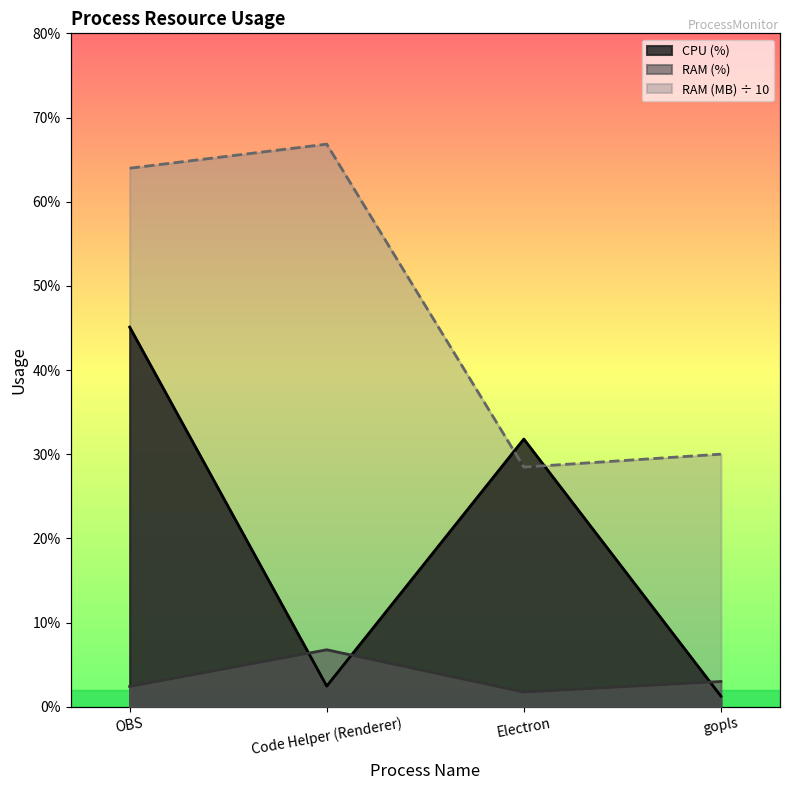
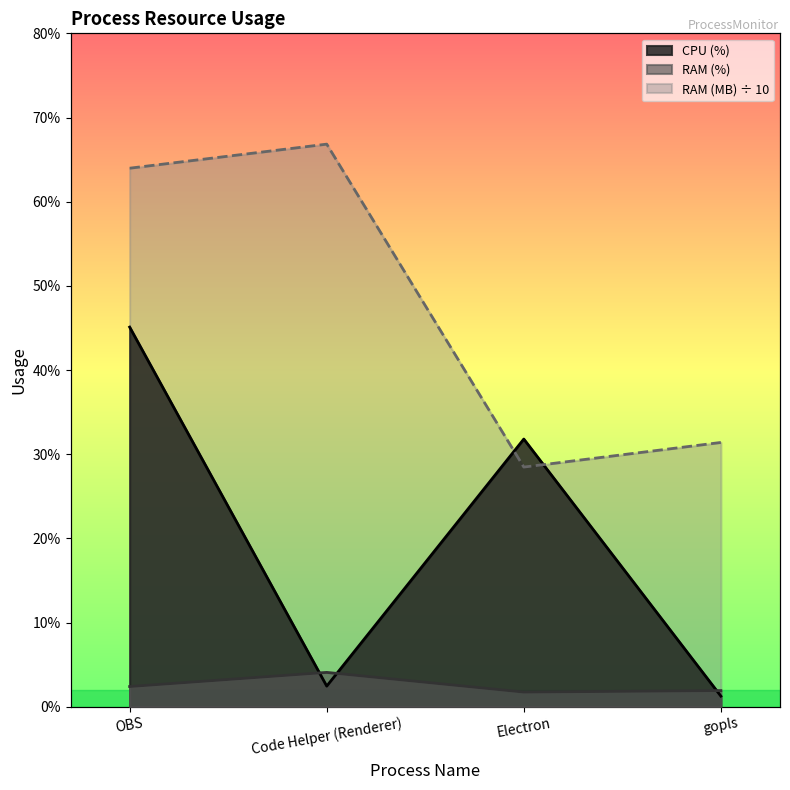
  {
    "CPU (%)": {
      "OBS": "45%",
      "Code Helper (Renderer)": "2%",
      "Electron": "32%",
      "gopls": "1%"
    },
    "RAM (%)": {
      "OBS": "2%",
-     "Code Helper (Renderer)": "7%",
+     "Code Helper (Renderer)": "4%",
      "Electron": "2%",
-     "gopls": "3%"
+     "gopls": "2%"
    },
    "RAM (MB) ÷ 10": {
      "OBS": "64%",
      "Code Helper (Renderer)": "67%",
      "Electron": "28%",
-     "gopls": "30%"
+     "gopls": "31%"
    }
  }
